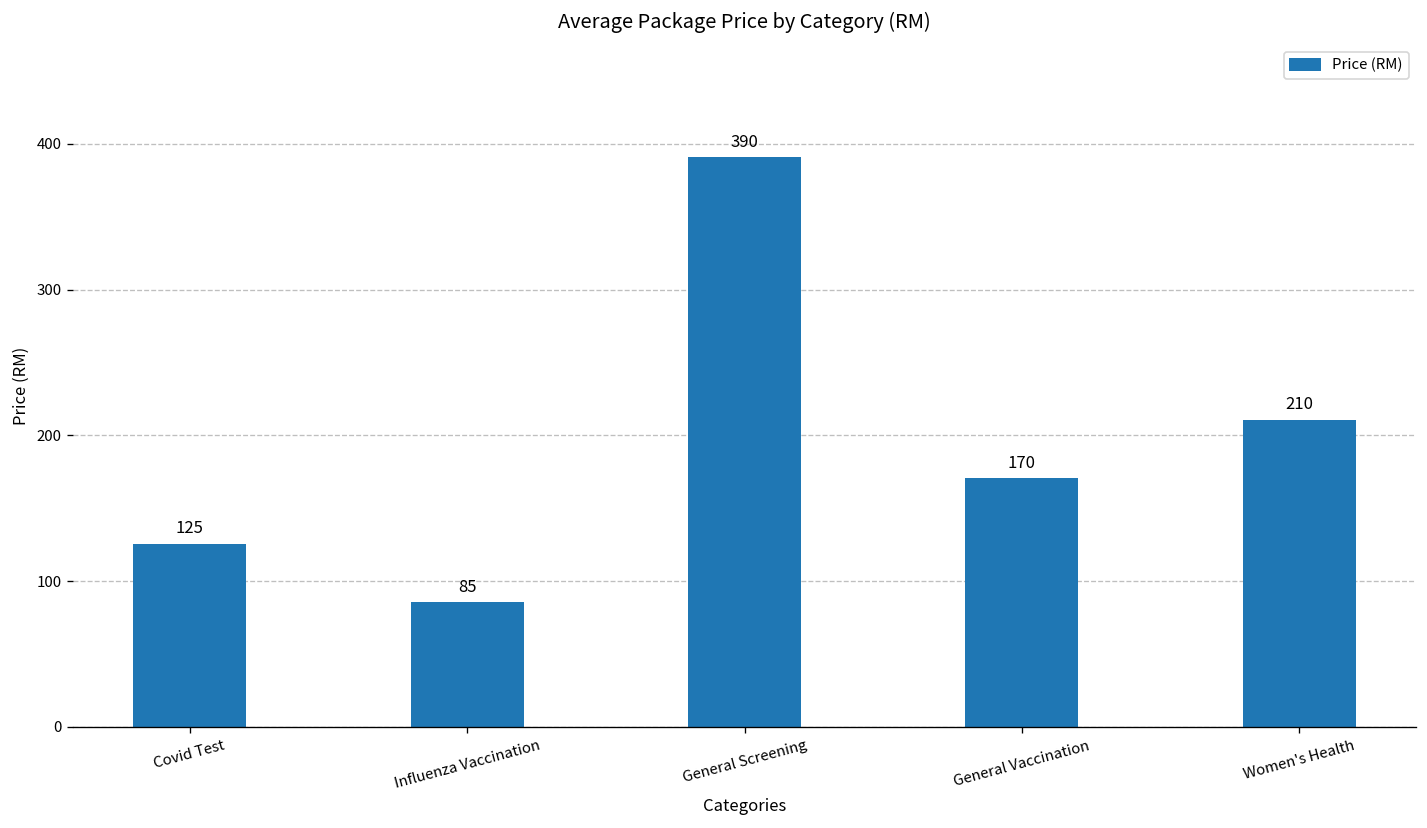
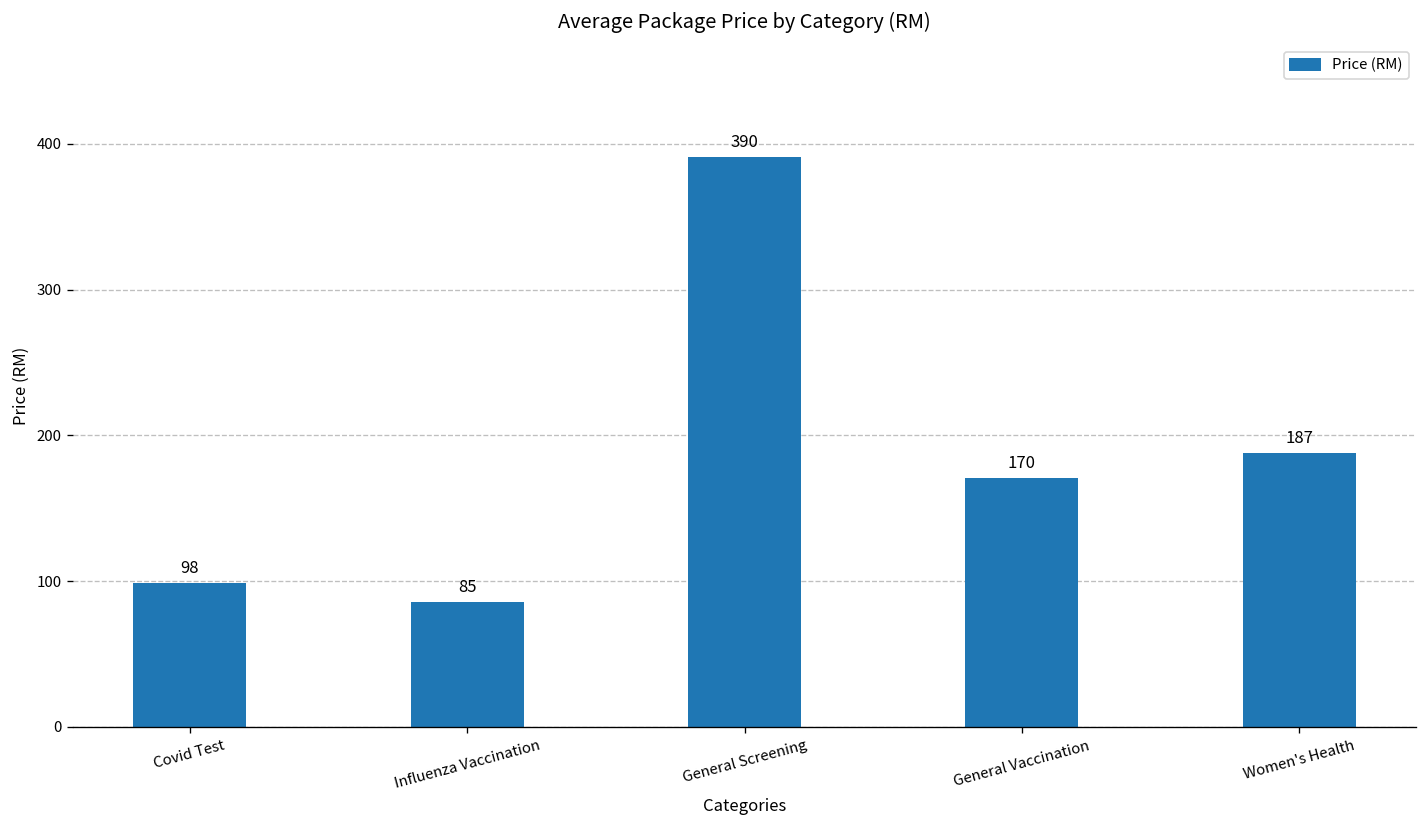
  {
-   "Covid Test": 125,
+   "Covid Test": 98,
    "Influenza Vaccination": 85,
    "General Screening": 390,
    "General Vaccination": 170,
-   "Women's Health": 210
+   "Women's Health": 187
  }
